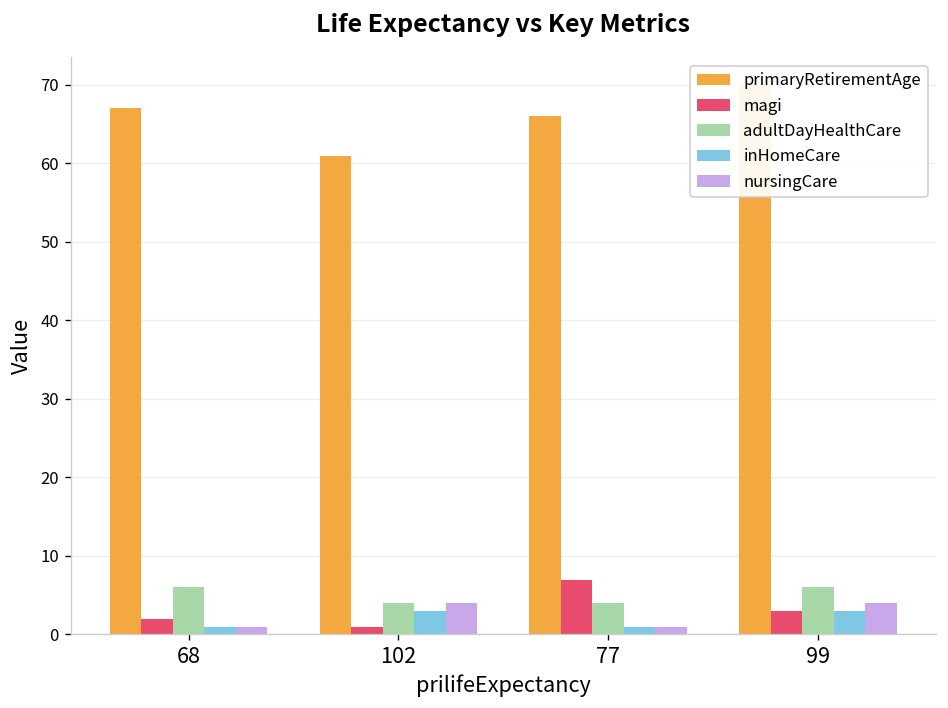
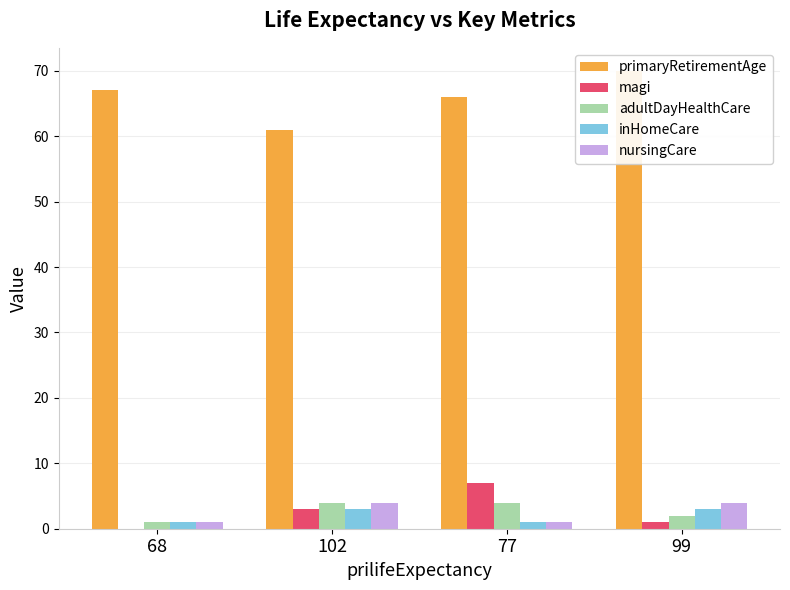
  {
    "primaryRetirementAge": {
      "68": 67,
      "102": 61,
      "77": 66
    },
    "magi": {
-     "68": 2,
-     "102": 1,
+     "68": 0,
+     "102": 3,
      "77": 7,
-     "99": 3
+     "99": 1
    },
    "adultDayHealthCare": {
-     "68": 6,
+     "68": 1,
      "102": 4,
      "77": 4,
-     "99": 6
+     "99": 2
    },
    "inHomeCare": {
      "68": 1,
      "102": 3,
      "77": 1,
      "99": 3
    },
    "nursingCare": {
      "68": 1,
      "102": 4,
      "77": 1,
      "99": 4
    }
  }
